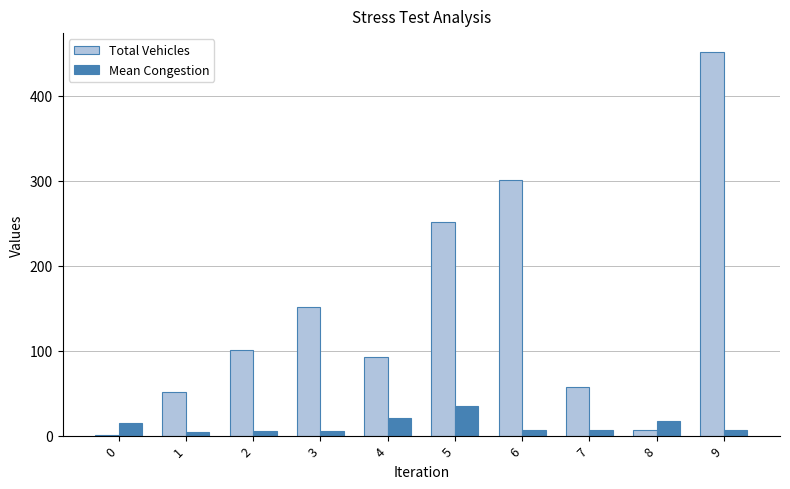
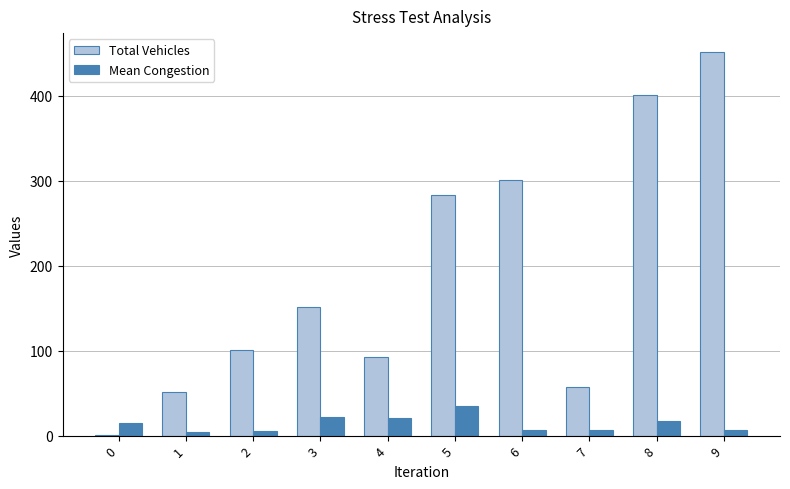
  {
    "Total Vehicles": {
      "1": 50,
      "2": 100,
      "3": 150,
      "4": 90,
-     "5": 250,
+     "5": 280,
      "6": 300,
      "7": 60,
-     "8": 10,
+     "8": 400,
      "9": 450
    },
    "Mean Congestion": {
      "0": 10,
      "1": 0,
      "2": 10,
-     "3": 10,
+     "3": 20,
      "4": 20,
      "5": 30,
      "6": 10,
      "7": 10,
      "8": 20,
      "9": 10
    }
  }
